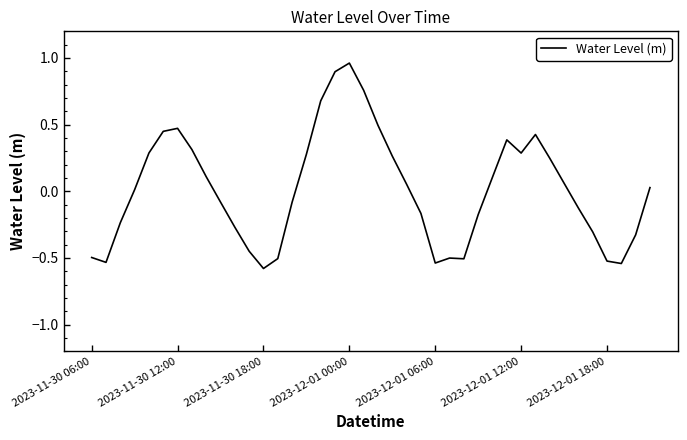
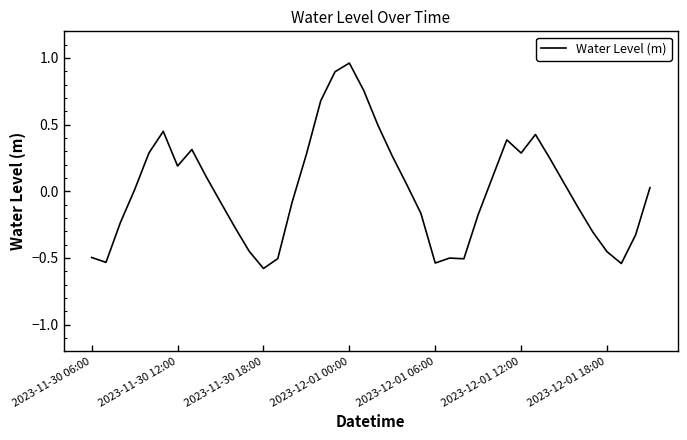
  {
    "2023-11-30 06:00": -0.50,
-   "2023-11-30 12:00": 0.47,
+   "2023-11-30 12:00": 0.19,
    "2023-11-30 18:00": -0.58,
    "2023-12-01 00:00": 0.96,
    "2023-12-01 06:00": -0.54,
    "2023-12-01 12:00": 0.29,
-   "2023-12-01 18:00": -0.52
+   "2023-12-01 18:00": -0.45
  }
